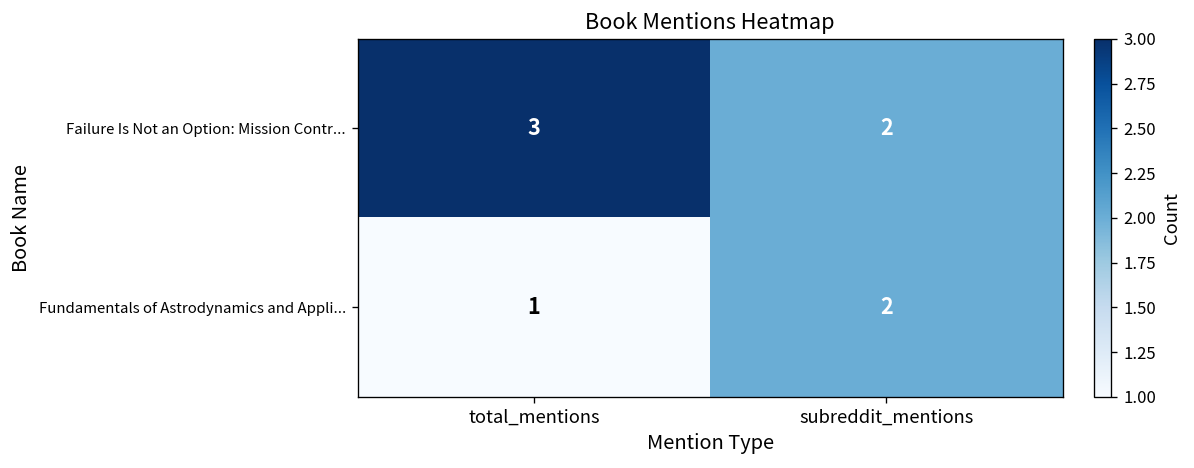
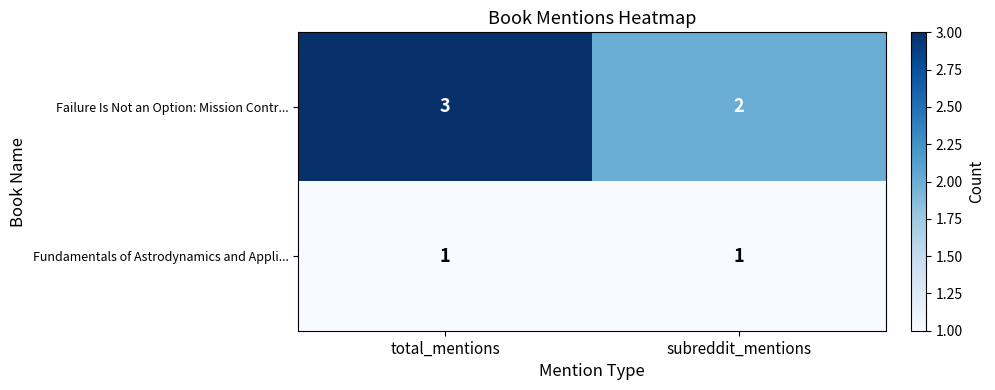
  {
    "Failure Is Not an Option: Mission Contr...": {
      "total_mentions": 3,
      "subreddit_mentions": 2
    },
    "Fundamentals of Astrodynamics and Appli...": {
      "total_mentions": 1,
-     "subreddit_mentions": 2
+     "subreddit_mentions": 1
    }
  }
